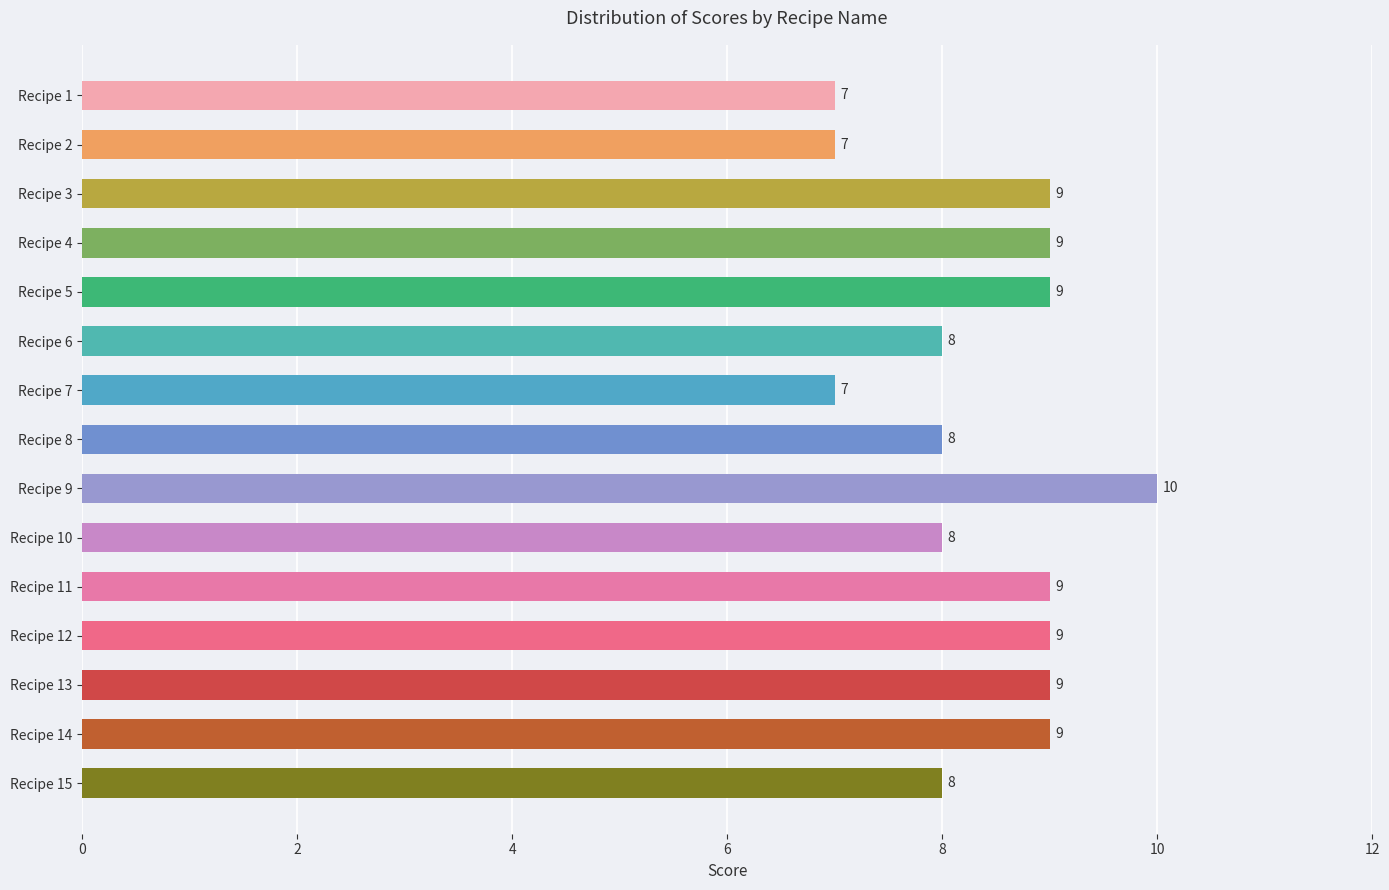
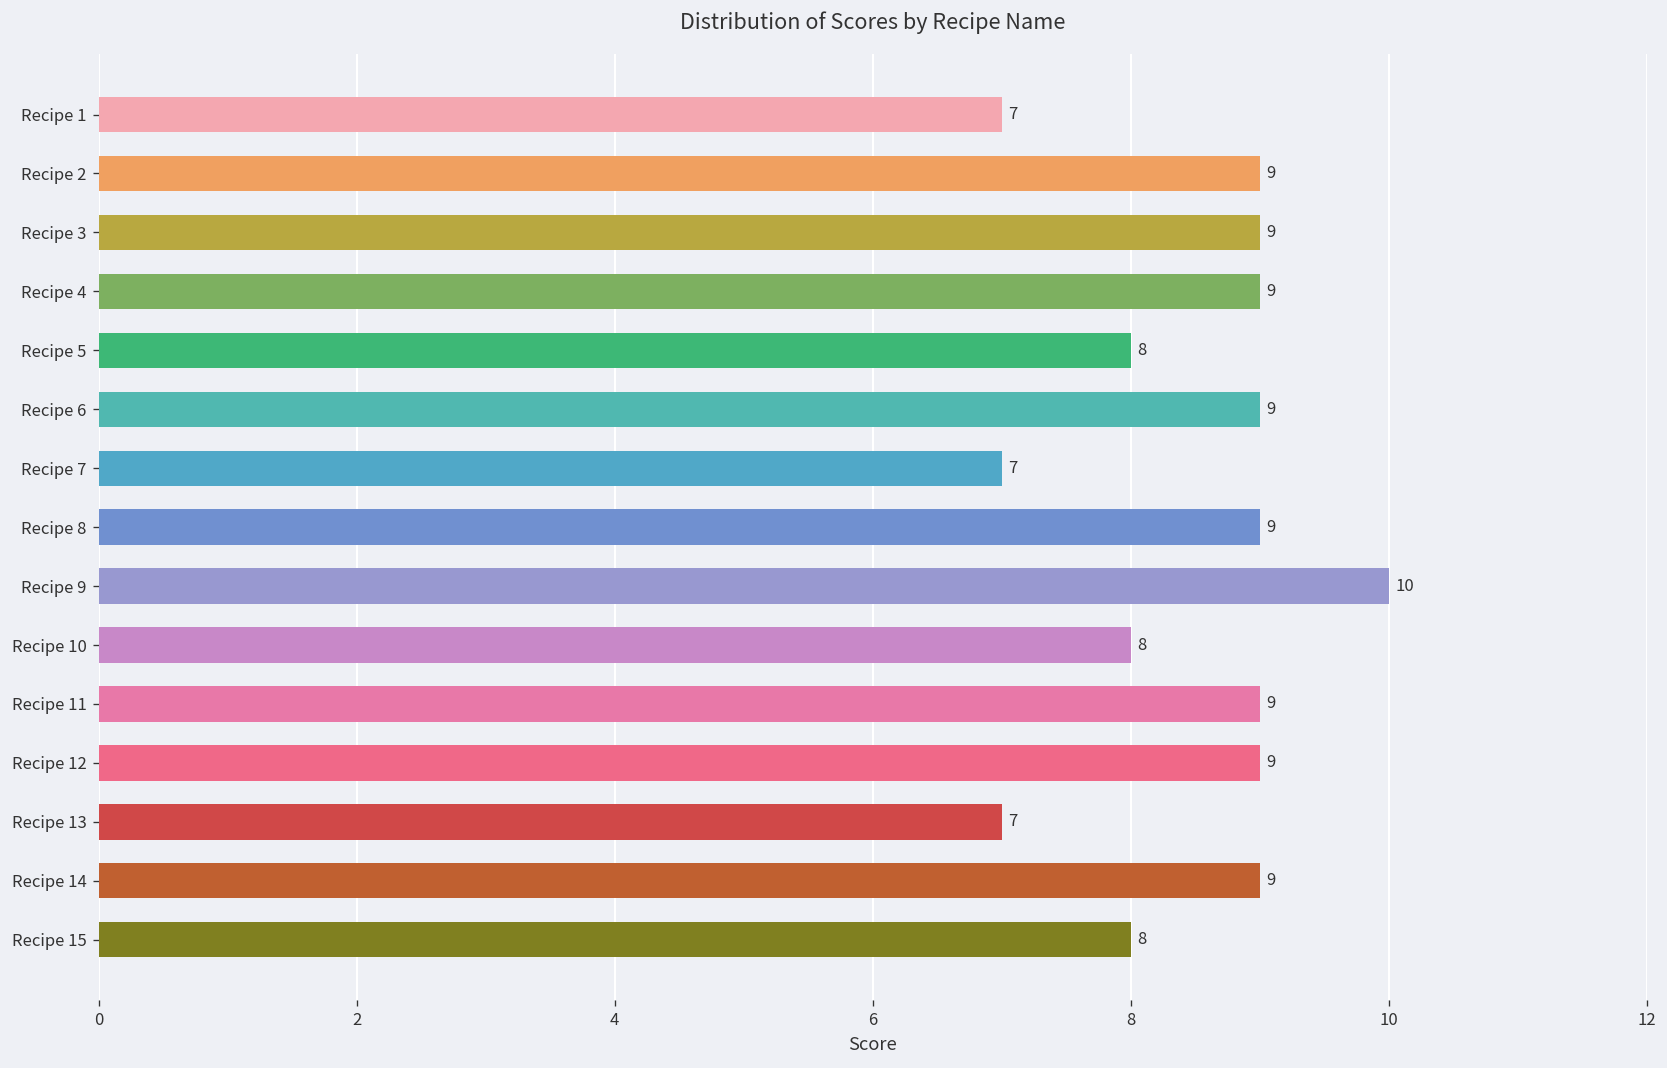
  {
    "Recipe 1": 7,
-   "Recipe 2": 7,
+   "Recipe 2": 9,
    "Recipe 3": 9,
    "Recipe 4": 9,
-   "Recipe 5": 9,
-   "Recipe 6": 8,
+   "Recipe 5": 8,
+   "Recipe 6": 9,
    "Recipe 7": 7,
-   "Recipe 8": 8,
+   "Recipe 8": 9,
    "Recipe 9": 10,
    "Recipe 10": 8,
    "Recipe 11": 9,
    "Recipe 12": 9,
-   "Recipe 13": 9,
+   "Recipe 13": 7,
    "Recipe 14": 9,
    "Recipe 15": 8
  }
